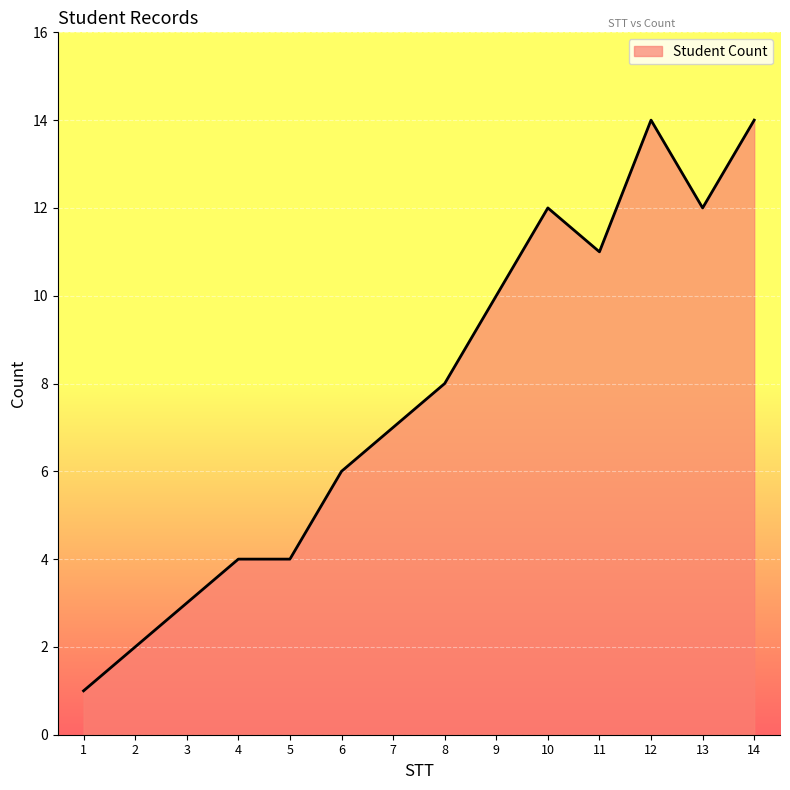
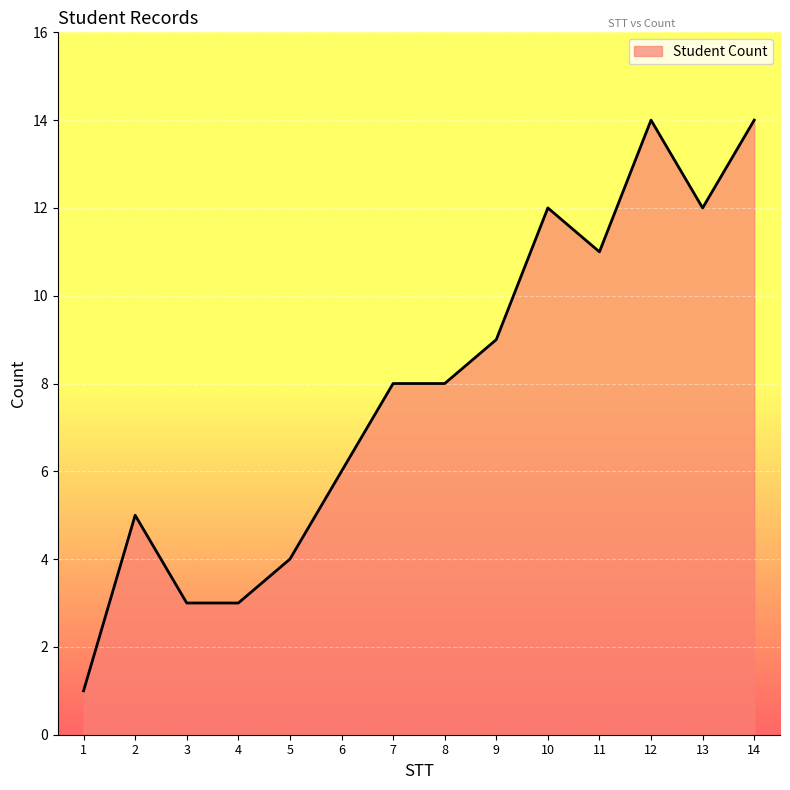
  {
    "1": 1,
-   "2": 2,
+   "2": 5,
    "3": 3,
-   "4": 4,
+   "4": 3,
    "5": 4,
    "6": 6,
-   "7": 7,
+   "7": 8,
    "8": 8,
-   "9": 10,
+   "9": 9,
    "10": 12,
    "11": 11,
    "12": 14,
    "13": 12,
    "14": 14
  }
